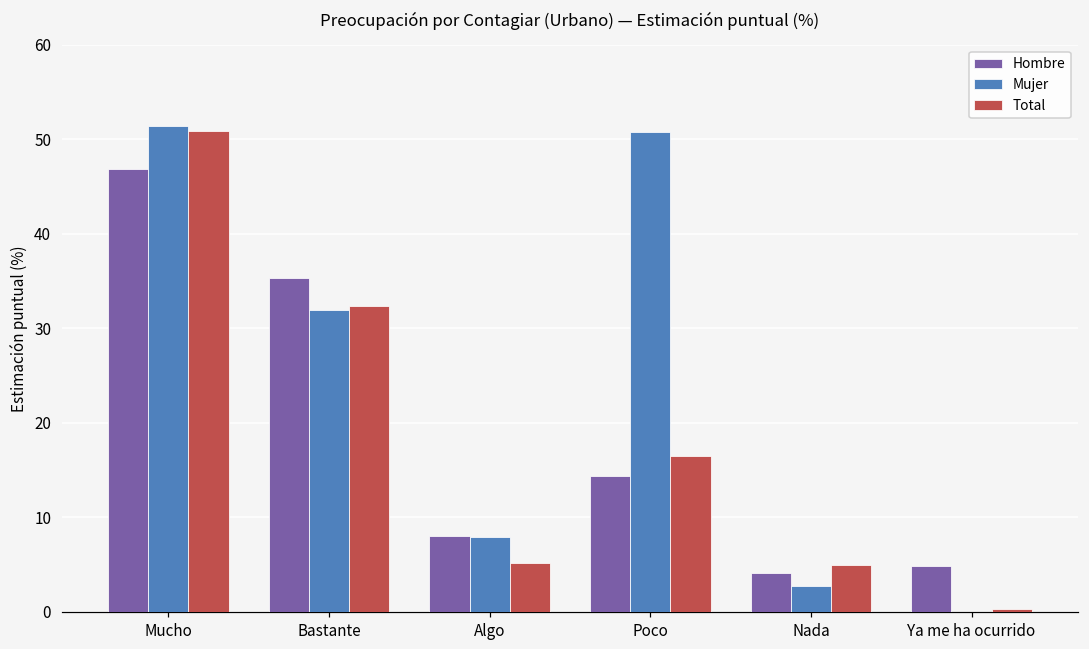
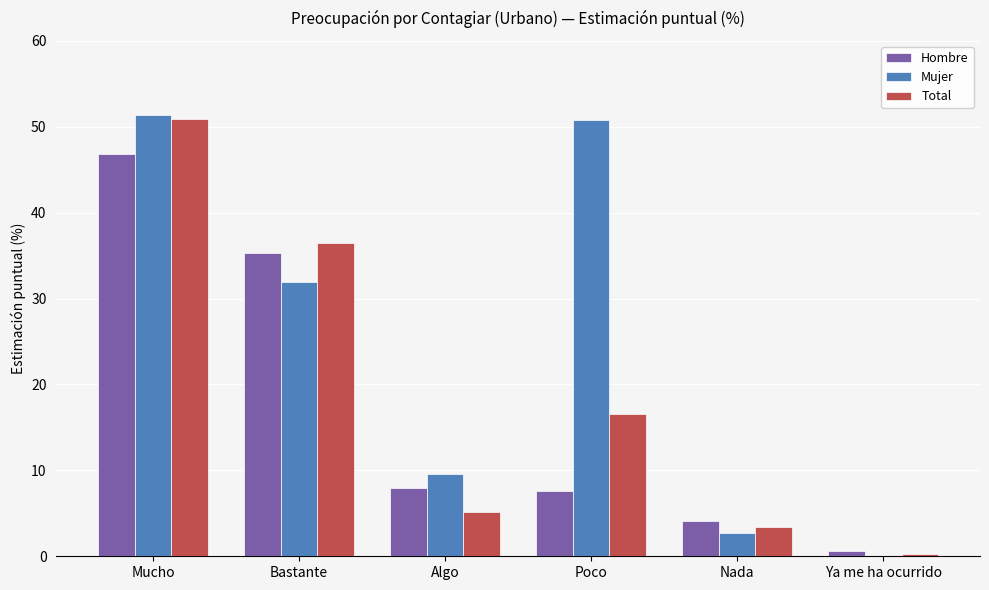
  {
    "Hombre": {
      "Mucho": 47,
      "Bastante": 35,
      "Algo": 8,
-     "Poco": 14,
+     "Poco": 8,
      "Nada": 4,
-     "Ya me ha ocurrido": 5
+     "Ya me ha ocurrido": 1
    },
    "Mujer": {
      "Mucho": 51,
      "Bastante": 32,
-     "Algo": 8,
+     "Algo": 10,
      "Poco": 51,
      "Nada": 3,
      "Ya me ha ocurrido": 0
    },
    "Total": {
      "Mucho": 51,
-     "Bastante": 32,
+     "Bastante": 36,
      "Algo": 5,
      "Poco": 17,
-     "Nada": 5,
+     "Nada": 3,
      "Ya me ha ocurrido": 0
    }
  }
